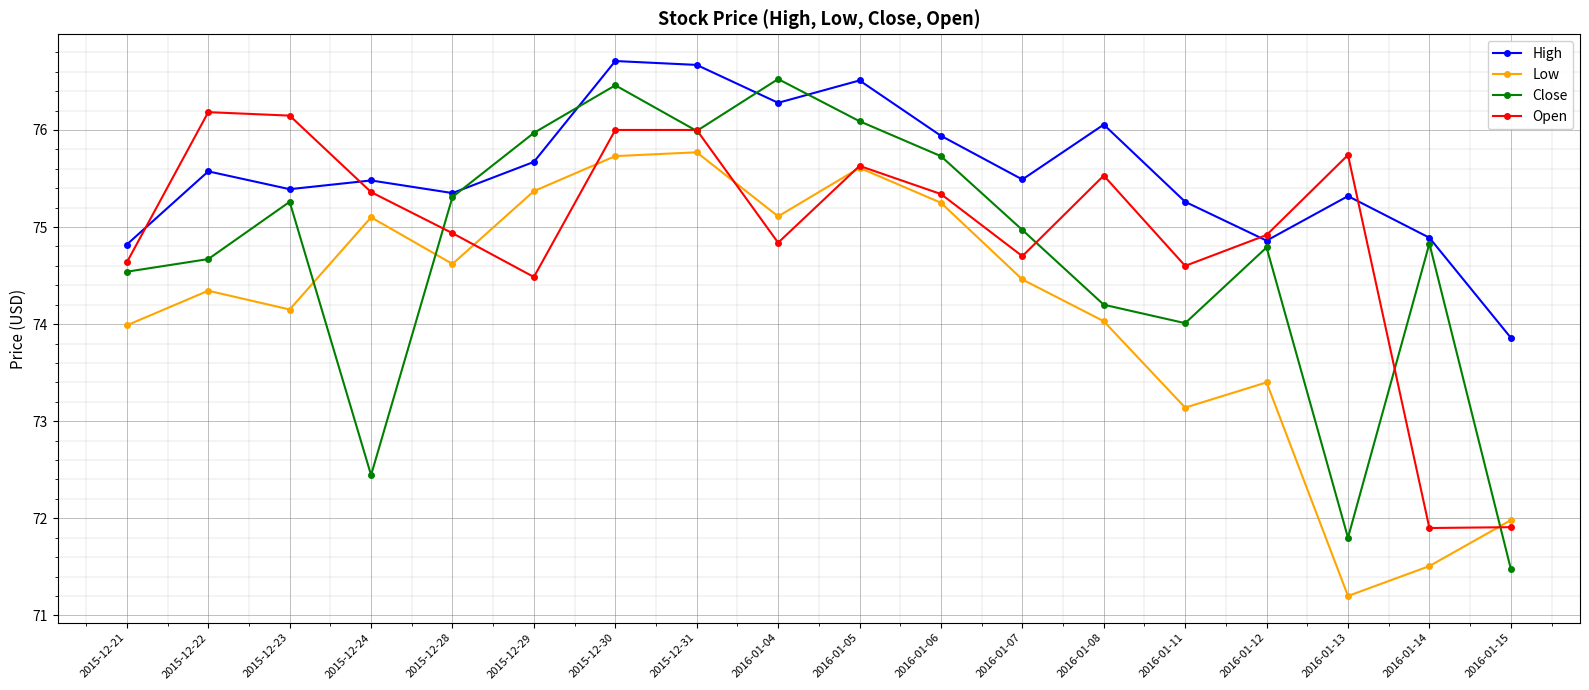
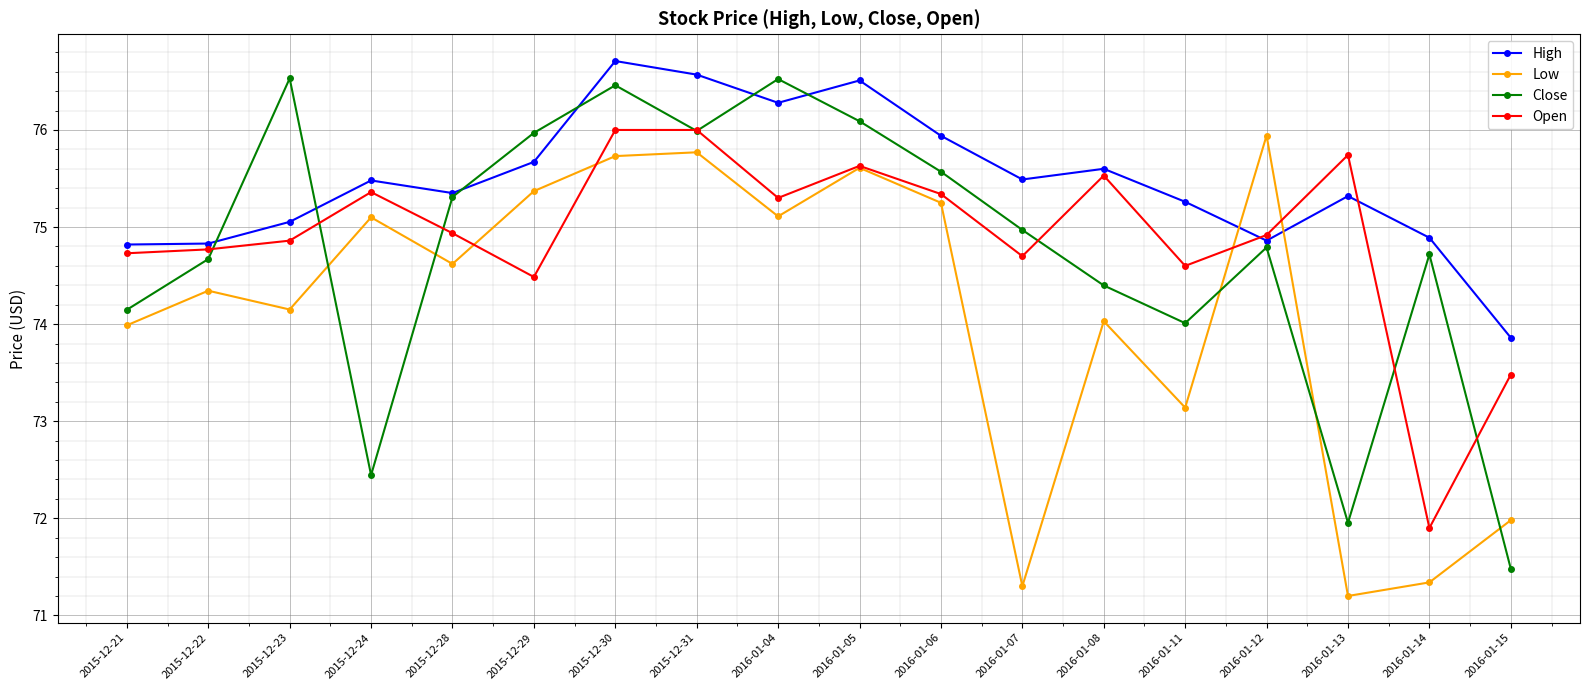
  {
    "High": {
      "2015-12-21": 74.8,
-     "2015-12-22": 75.6,
-     "2015-12-23": 75.4,
+     "2015-12-22": 74.8,
+     "2015-12-23": 75.1,
      "2015-12-24": 75.5,
      "2015-12-28": 75.3,
      "2015-12-29": 75.7,
      "2015-12-30": 76.7,
-     "2015-12-31": 76.7,
+     "2015-12-31": 76.6,
      "2016-01-04": 76.3,
      "2016-01-05": 76.5,
      "2016-01-06": 75.9,
      "2016-01-07": 75.5,
-     "2016-01-08": 76.1,
+     "2016-01-08": 75.6,
      "2016-01-11": 75.3,
      "2016-01-12": 74.9,
      "2016-01-13": 75.3,
      "2016-01-14": 74.9,
      "2016-01-15": 73.9
    },
    "Low": {
      "2015-12-21": 74.0,
      "2015-12-22": 74.3,
      "2015-12-23": 74.2,
      "2015-12-24": 75.1,
      "2015-12-28": 74.6,
      "2015-12-29": 75.4,
      "2015-12-30": 75.7,
      "2015-12-31": 75.8,
      "2016-01-04": 75.1,
      "2016-01-06": 75.3,
-     "2016-01-07": 74.5,
+     "2016-01-07": 71.3,
      "2016-01-08": 74.0,
      "2016-01-11": 73.1,
-     "2016-01-12": 73.4,
+     "2016-01-12": 75.9,
      "2016-01-13": 71.2,
-     "2016-01-14": 71.5,
+     "2016-01-14": 71.3,
      "2016-01-15": 72.0
    },
    "Close": {
-     "2015-12-21": 74.5,
+     "2015-12-21": 74.1,
      "2015-12-22": 74.7,
-     "2015-12-23": 75.3,
+     "2015-12-23": 76.5,
      "2015-12-24": 72.4,
      "2015-12-28": 75.3,
      "2015-12-29": 76.0,
      "2015-12-30": 76.5,
      "2016-01-04": 76.5,
      "2016-01-05": 76.1,
-     "2016-01-06": 75.7,
+     "2016-01-06": 75.6,
      "2016-01-07": 75.0,
-     "2016-01-08": 74.2,
+     "2016-01-08": 74.4,
      "2016-01-11": 74.0,
      "2016-01-12": 74.8,
-     "2016-01-13": 71.8,
-     "2016-01-14": 74.8,
+     "2016-01-13": 72.0,
+     "2016-01-14": 74.7,
      "2016-01-15": 71.5
    },
    "Open": {
-     "2015-12-21": 74.6,
-     "2015-12-22": 76.2,
-     "2015-12-23": 76.1,
+     "2015-12-21": 74.7,
+     "2015-12-22": 74.8,
+     "2015-12-23": 74.9,
      "2015-12-24": 75.4,
      "2015-12-28": 74.9,
      "2015-12-29": 74.5,
      "2015-12-30": 76.0,
-     "2016-01-04": 74.8,
+     "2016-01-04": 75.3,
      "2016-01-06": 75.3,
      "2016-01-07": 74.7,
      "2016-01-08": 75.5,
      "2016-01-11": 74.6,
      "2016-01-12": 74.9,
      "2016-01-13": 75.7,
      "2016-01-14": 71.9,
-     "2016-01-15": 71.9
+     "2016-01-15": 73.5
    }
  }
